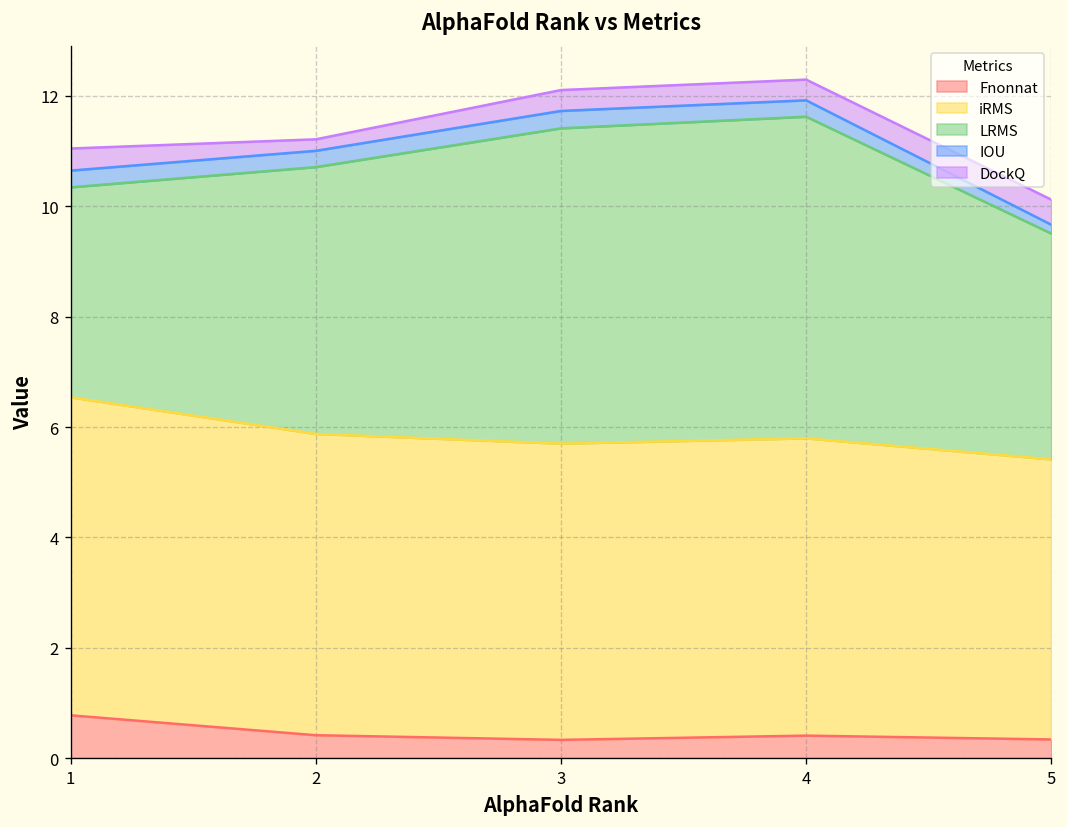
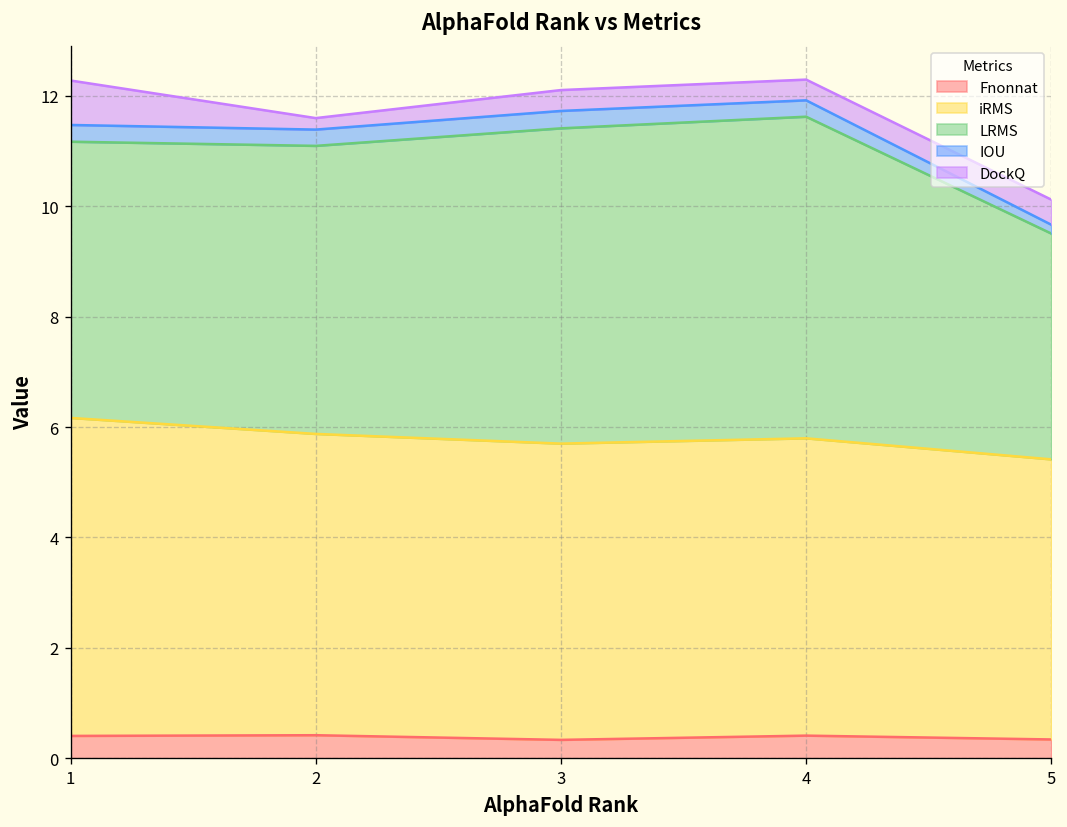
  {
    "Fnonnat": {
-     "1": 0.8,
+     "1": 0.4,
      "2": 0.4,
      "3": 0.3,
      "4": 0.4,
      "5": 0.3
    },
    "iRMS": {
      "1": 5.8,
      "2": 5.5,
      "3": 5.4,
      "4": 5.4,
      "5": 5.1
    },
    "LRMS": {
-     "1": 3.8,
-     "2": 4.8,
+     "1": 5.0,
+     "2": 5.2,
      "3": 5.7,
      "4": 5.8,
      "5": 4.1
    },
    "IOU": {
      "1": 0.3,
      "2": 0.3,
      "3": 0.3,
      "4": 0.3,
      "5": 0.2
    },
    "DockQ": {
-     "1": 0.4,
+     "1": 0.8,
      "2": 0.2,
      "3": 0.4,
      "4": 0.4,
      "5": 0.5
    }
  }
